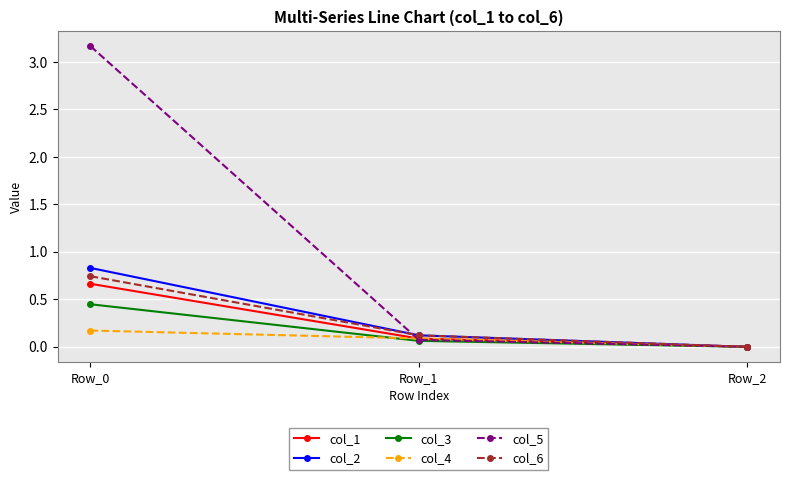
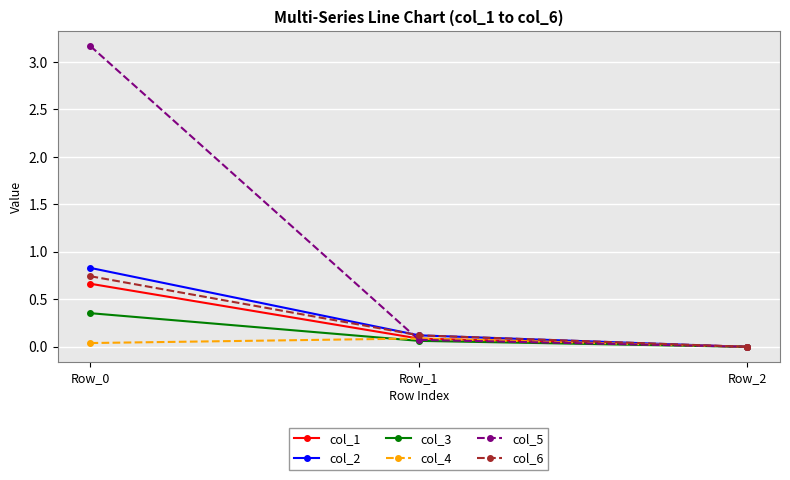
  {
    "col_1": {
      "Row_0": 0.7
    },
    "col_2": {
      "Row_0": 0.8
    },
    "col_3": {
-     "Row_0": 0.45
+     "Row_0": 0.35
    },
    "col_4": {
-     "Row_0": 0.2
+     "Row_0": 0.0
    },
    "col_5": {
      "Row_0": 3.2
    },
    "col_6": {
      "Row_0": 0.7
    }
  }
